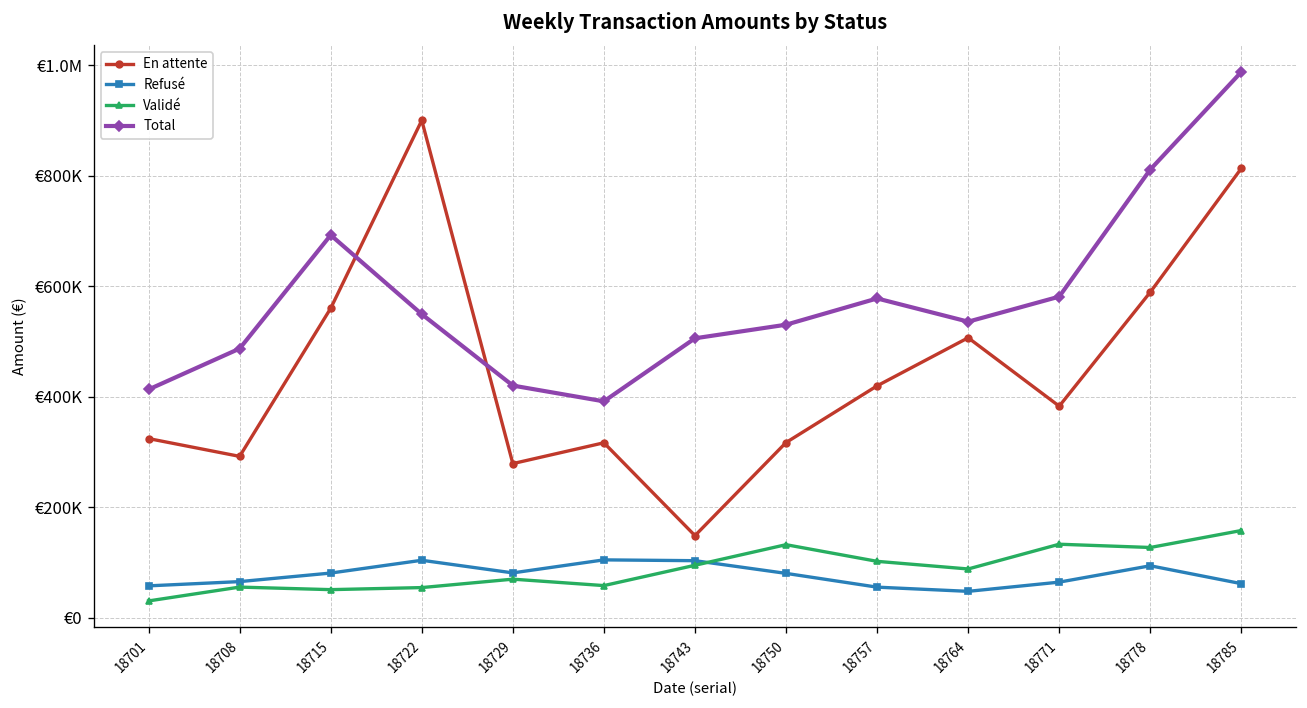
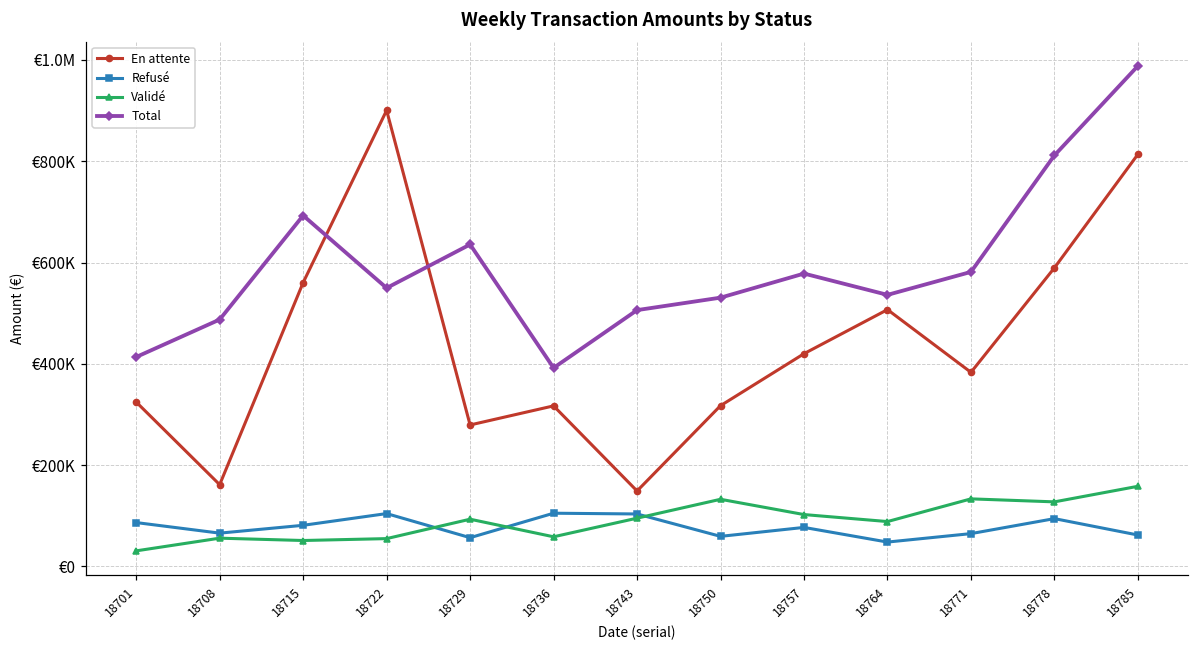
  {
    "En attente": {
      "18701": "€320000",
-     "18708": "€290000",
+     "18708": "€160000",
      "18715": "€560000",
      "18722": "€900000",
      "18729": "€280000",
      "18736": "€320000",
      "18743": "€150000",
      "18750": "€320000",
      "18757": "€420000",
      "18764": "€510000",
      "18771": "€380000",
      "18778": "€590000",
      "18785": "€810000"
    },
    "Refusé": {
-     "18701": "€60000",
+     "18701": "€90000",
      "18708": "€70000",
      "18715": "€80000",
      "18722": "€100000",
-     "18729": "€80000",
+     "18729": "€60000",
      "18736": "€110000",
      "18743": "€100000",
-     "18750": "€80000",
-     "18757": "€60000",
+     "18750": "€60000",
+     "18757": "€80000",
      "18764": "€50000",
      "18771": "€60000",
      "18778": "€90000",
      "18785": "€60000"
    },
    "Validé": {
      "18701": "€30000",
      "18708": "€60000",
      "18715": "€50000",
      "18722": "€50000",
-     "18729": "€70000",
+     "18729": "€90000",
      "18736": "€60000",
      "18743": "€100000",
      "18750": "€130000",
      "18757": "€100000",
      "18764": "€90000",
      "18771": "€130000",
      "18778": "€130000",
      "18785": "€160000"
    },
    "Total": {
      "18701": "€410000",
      "18708": "€490000",
      "18715": "€690000",
      "18722": "€550000",
-     "18729": "€420000",
+     "18729": "€640000",
      "18736": "€390000",
      "18743": "€510000",
      "18750": "€530000",
      "18757": "€580000",
      "18764": "€540000",
      "18771": "€580000",
      "18778": "€810000",
      "18785": "€990000"
    }
  }
